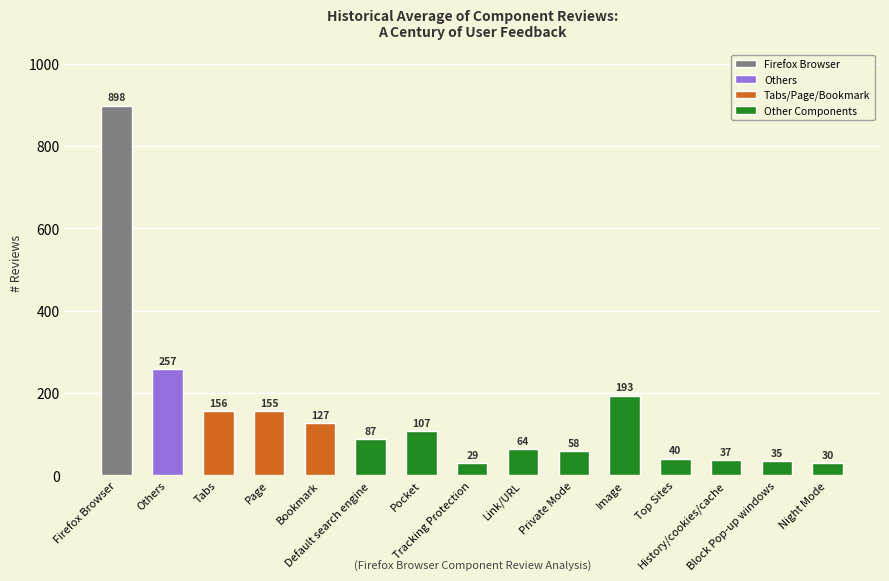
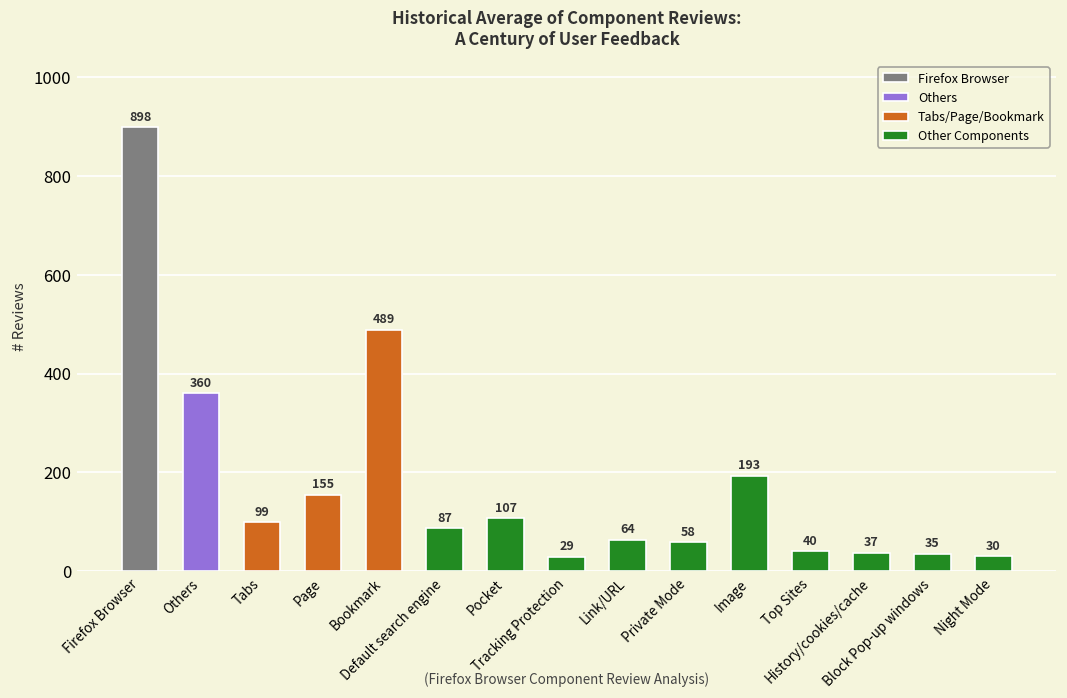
  {
    "Others": {
-     "Others": 257
+     "Others": 360
    },
    "Tabs/Page/Bookmark": {
-     "Tabs": 156,
+     "Tabs": 99,
      "Page": 155,
-     "Bookmark": 127
+     "Bookmark": 489
    },
    "Other Components": {
      "Default search engine": 87,
      "Pocket": 107,
      "Tracking Protection": 29,
      "Link/URL": 64,
      "Private Mode": 58,
      "Image": 193,
      "Top Sites": 40,
      "History/cookies/cache": 37,
      "Block Pop-up windows": 35,
      "Night Mode": 30
    }
  }
